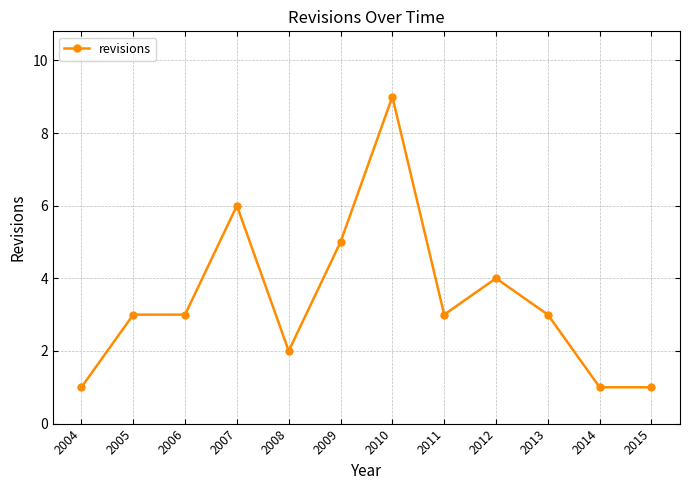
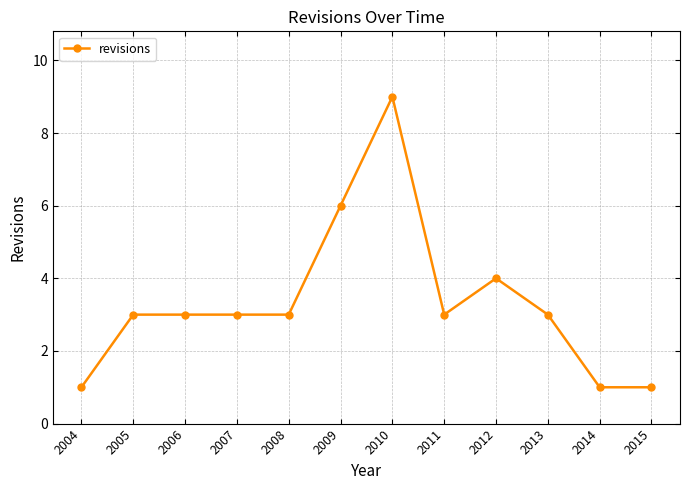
  {
    "2004": 1,
    "2005": 3,
    "2006": 3,
-   "2007": 6,
-   "2008": 2,
-   "2009": 5,
+   "2007": 3,
+   "2008": 3,
+   "2009": 6,
    "2010": 9,
    "2011": 3,
    "2012": 4,
    "2013": 3,
    "2014": 1,
    "2015": 1
  }
